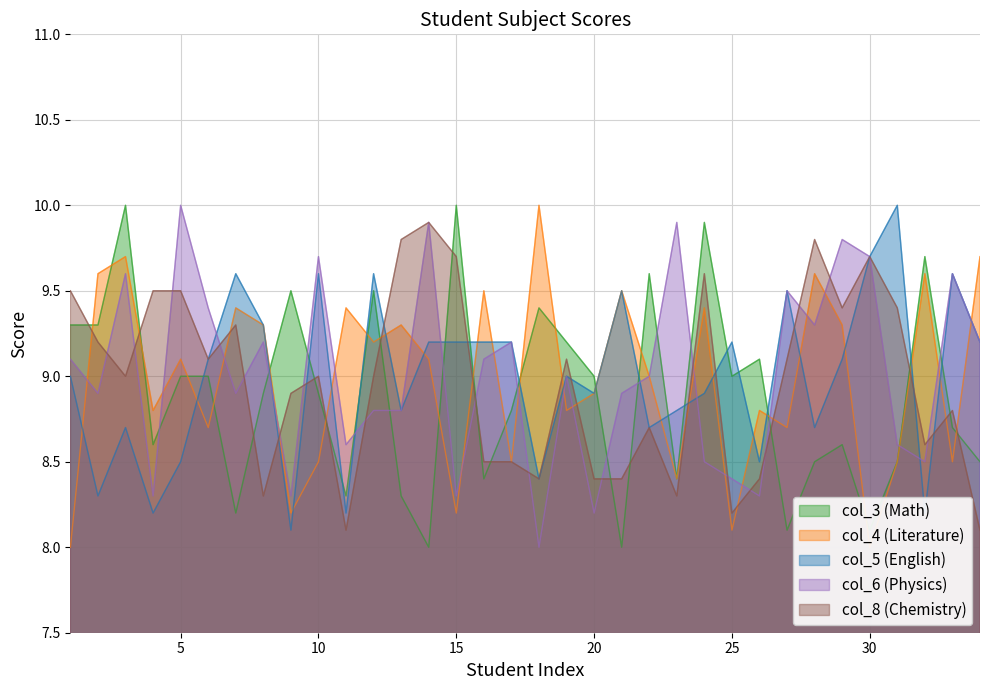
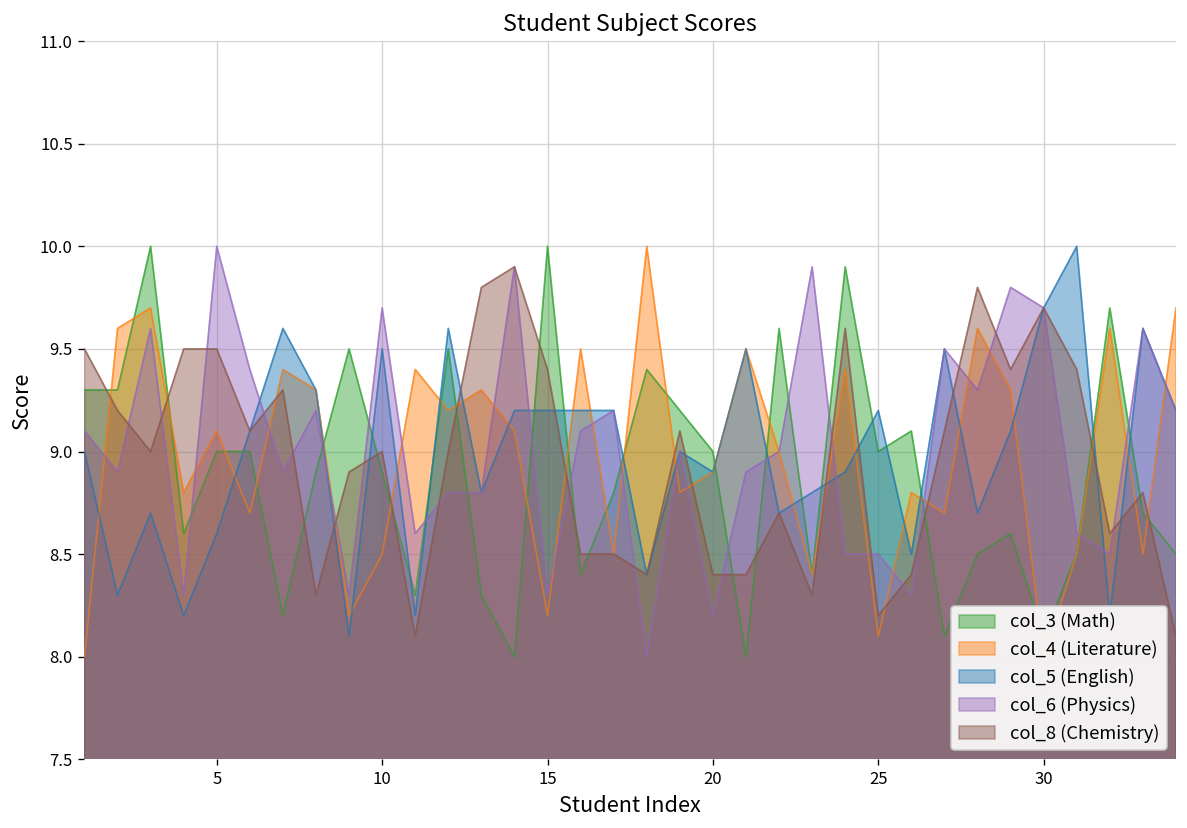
  {
    "col_3 (Math)": {
      "5": 9.0,
      "10": 8.9,
      "15": 10.0,
      "20": 9.0,
      "25": 9.0
    },
    "col_4 (Literature)": {
      "5": 9.1,
      "10": 8.5,
      "15": 8.2,
      "25": 8.1
    },
    "col_5 (English)": {
-     "5": 8.5,
-     "10": 9.6,
+     "5": 8.6,
+     "10": 9.5,
      "15": 9.2,
      "25": 9.2
    },
    "col_6 (Physics)": {
      "5": 10.0,
      "10": 9.7,
      "15": 8.3,
      "20": 8.2,
-     "25": 8.4
+     "25": 8.5
    },
    "col_8 (Chemistry)": {
      "5": 9.5,
      "10": 9.0,
-     "15": 9.7,
+     "15": 9.4,
      "20": 8.4,
      "25": 8.2
    }
  }
